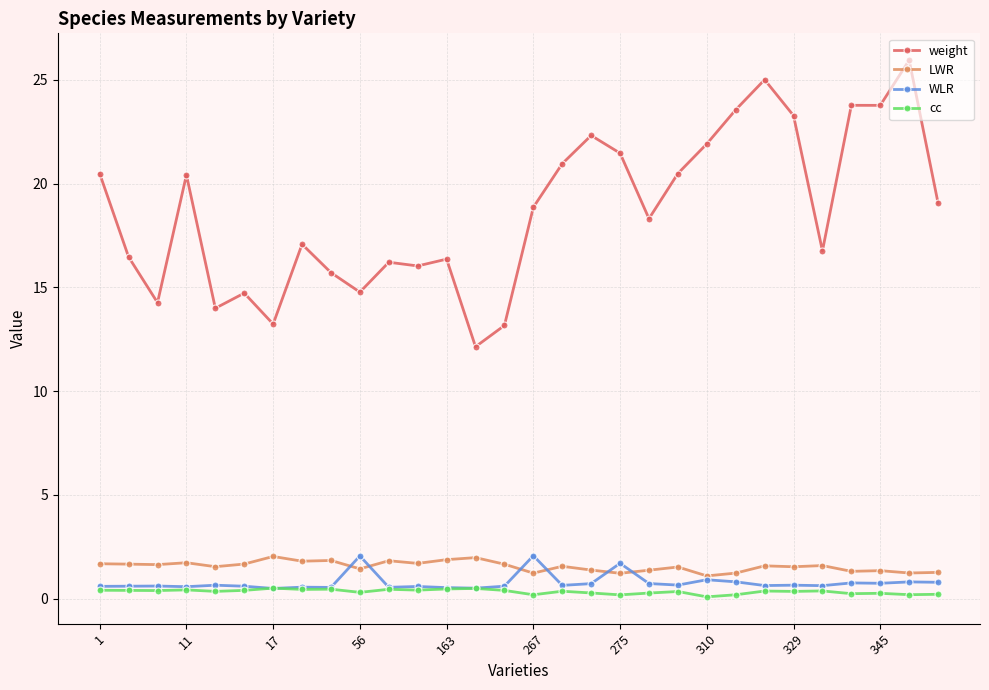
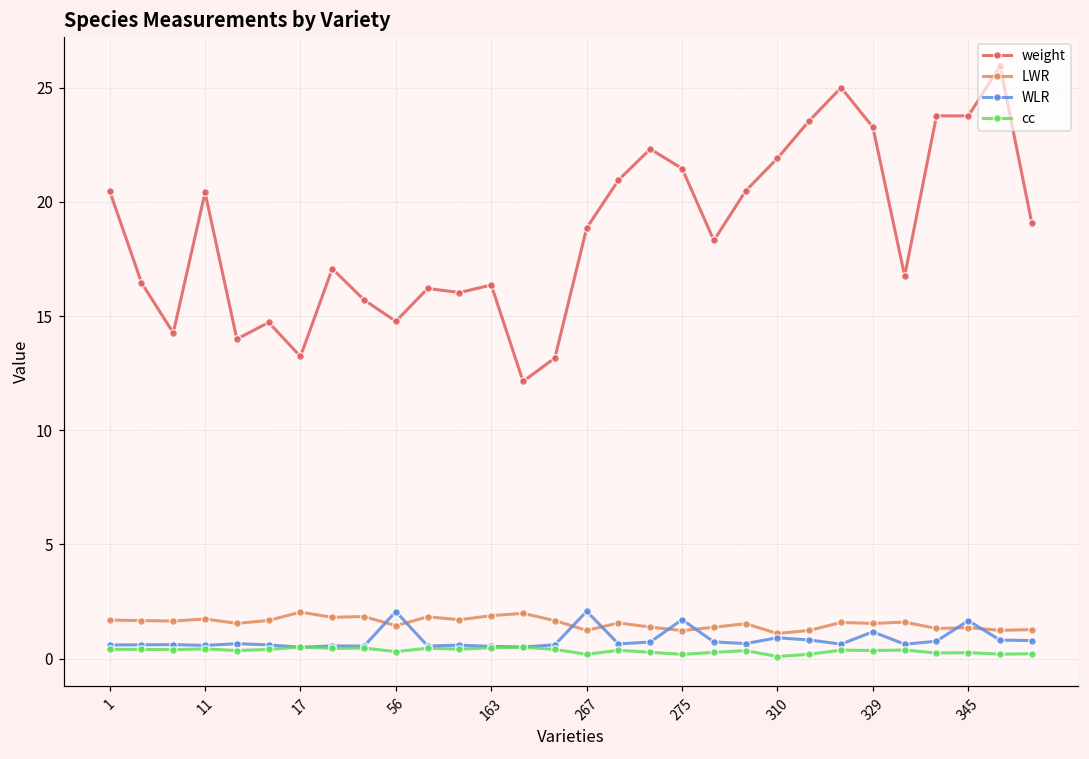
  {
    "WLR": {
      "56": 2.1,
      "267": 2.1,
      "275": 1.7,
      "310": 0.9,
-     "329": 0.7,
-     "345": 0.7
+     "329": 1.2,
+     "345": 1.7
    },
    "cc": {
      "56": 0.3,
      "267": 0.2,
      "275": 0.2,
      "310": 0.1,
      "329": 0.4,
      "345": 0.3
    }
  }
